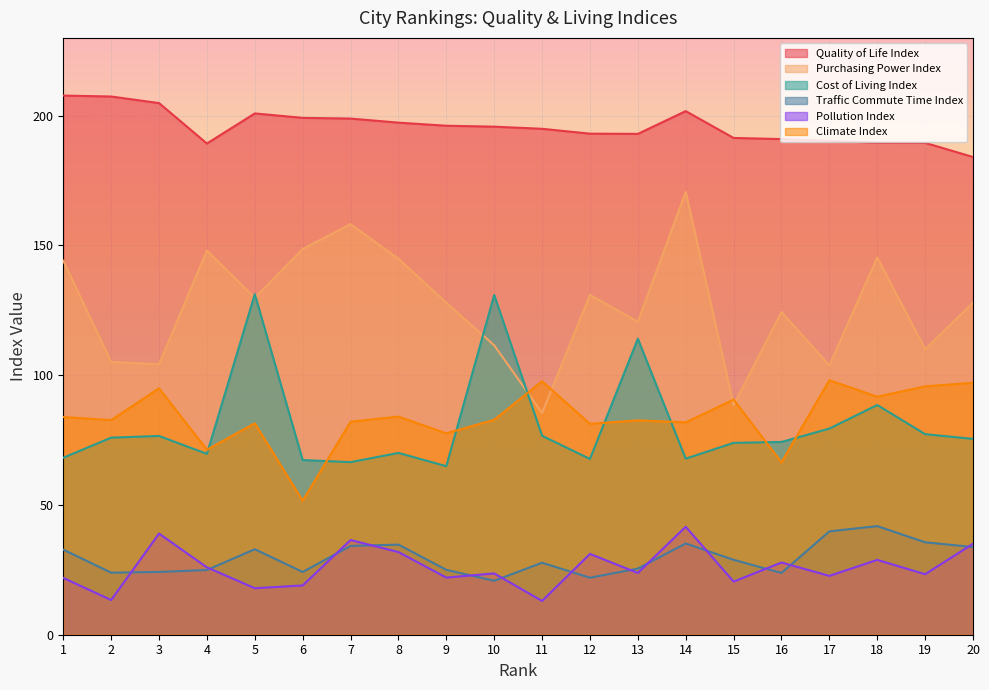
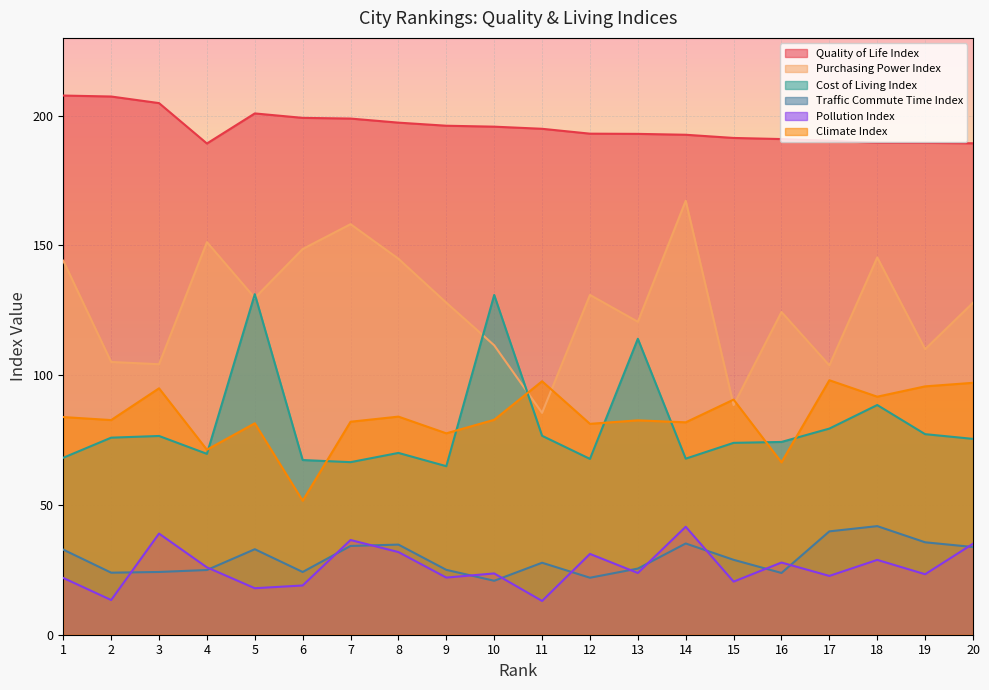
  {
    "Quality of Life Index": {
      "1": 208,
      "2": 207,
      "3": 205,
      "4": 189,
      "5": 201,
      "6": 199,
      "7": 199,
      "8": 197,
      "9": 196,
      "10": 196,
      "11": 195,
      "12": 193,
      "13": 193,
-     "14": 202,
+     "14": 193,
      "15": 191,
      "18": 190,
      "19": 190,
-     "20": 184
+     "20": 189
    },
    "Purchasing Power Index": {
      "1": 144,
      "2": 105,
      "3": 104,
-     "4": 148,
+     "4": 151,
      "5": 130,
      "6": 149,
      "7": 158,
      "8": 145,
      "9": 128,
      "10": 112,
      "11": 85,
      "12": 131,
      "13": 121,
-     "14": 171,
+     "14": 167,
      "15": 89,
      "16": 124,
      "17": 104,
      "18": 145,
      "19": 110,
      "20": 128
    },
    "Pollution Index": {
      "1": 22,
      "2": 13,
      "3": 39,
      "4": 26,
      "5": 18,
      "6": 19,
      "7": 37,
      "8": 32,
      "9": 22,
      "10": 24,
      "11": 13,
      "12": 31,
      "13": 24,
      "14": 42,
      "15": 20,
      "16": 28,
      "17": 23,
      "18": 29,
      "19": 23,
      "20": 35
    },
    "Climate Index": {
      "1": 84,
      "2": 83,
      "3": 95,
      "4": 71,
      "5": 81,
      "6": 52,
      "7": 82,
      "8": 84,
      "9": 78,
      "10": 83,
      "11": 98,
      "12": 81,
      "13": 83,
      "14": 82,
      "15": 91,
      "16": 66,
      "17": 98,
      "18": 92,
      "19": 96,
      "20": 97
    }
  }
